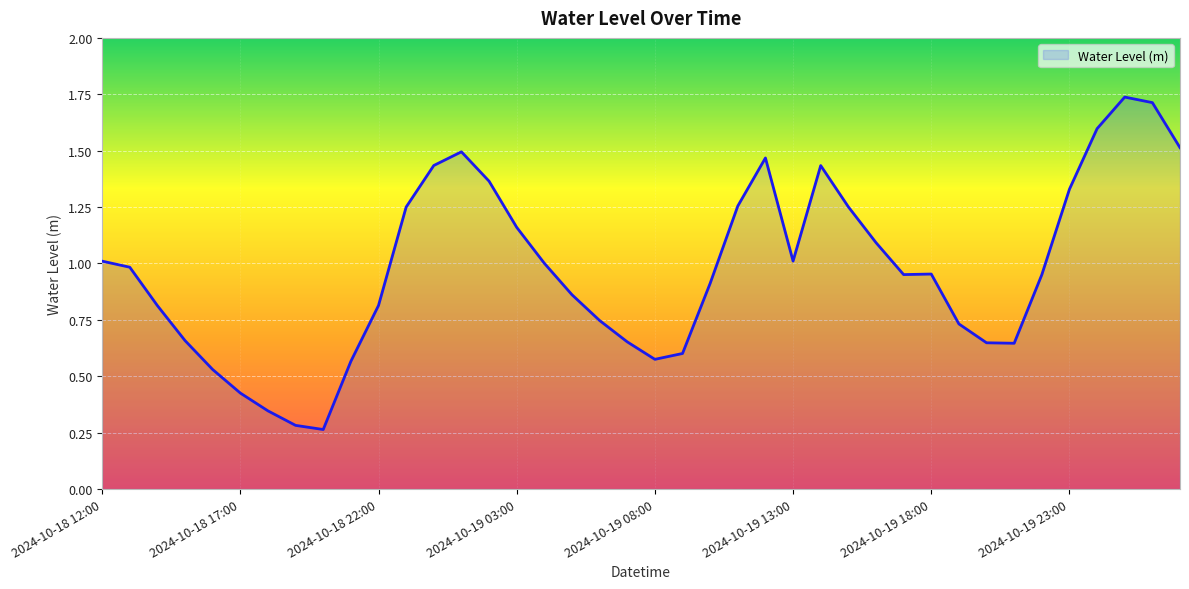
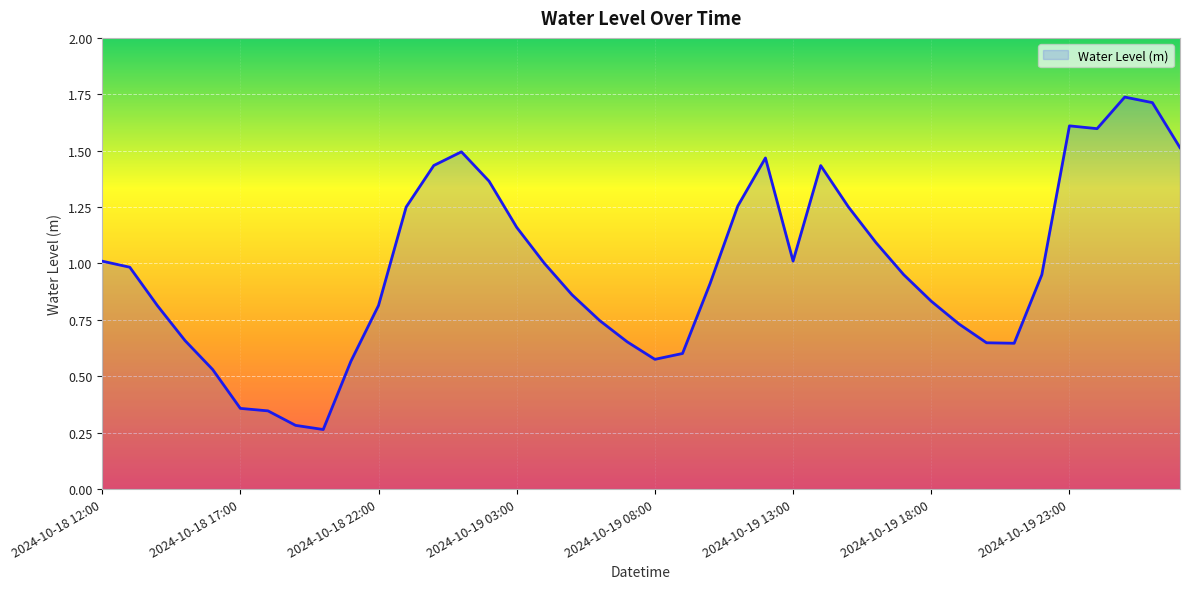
  {
    "2024-10-18 12:00": 1.01,
-   "2024-10-18 17:00": 0.43,
+   "2024-10-18 17:00": 0.36,
    "2024-10-18 22:00": 0.81,
    "2024-10-19 03:00": 1.16,
    "2024-10-19 08:00": 0.57,
    "2024-10-19 13:00": 1.01,
-   "2024-10-19 18:00": 0.95,
-   "2024-10-19 23:00": 1.33
+   "2024-10-19 18:00": 0.83,
+   "2024-10-19 23:00": 1.61
  }
